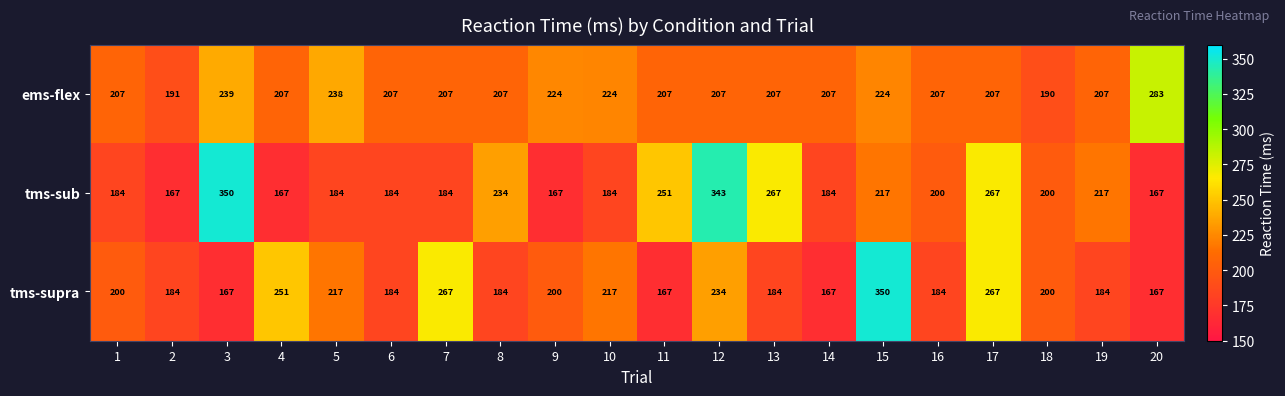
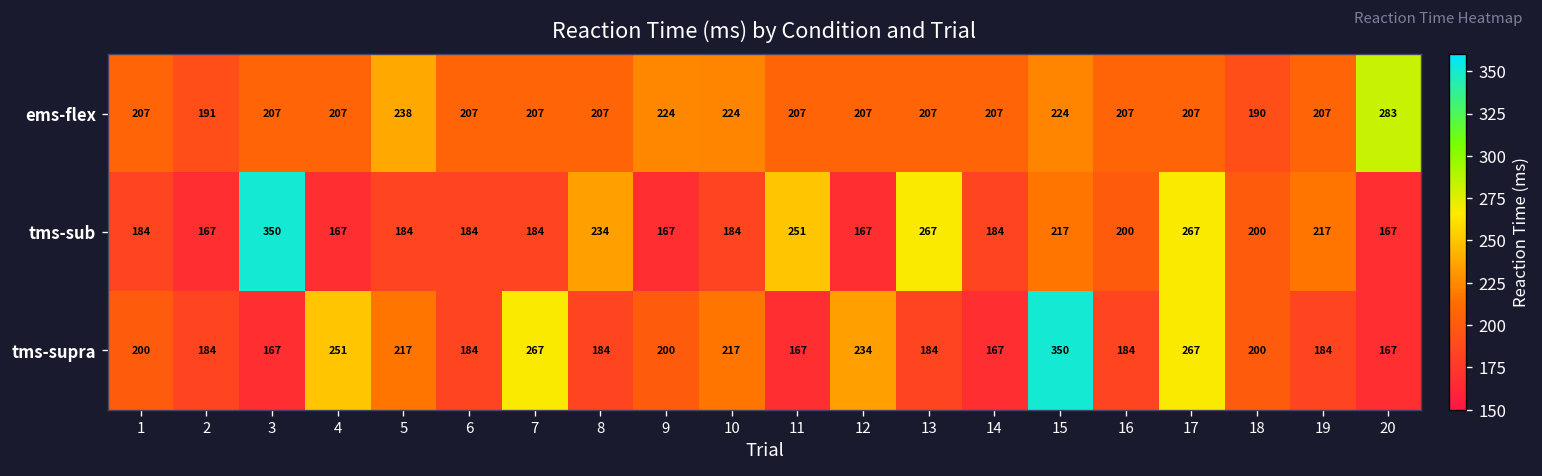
  {
    "ems-flex": {
      "1": 207,
      "2": 191,
-     "3": 239,
+     "3": 207,
      "4": 207,
      "5": 238,
      "6": 207,
      "7": 207,
      "8": 207,
      "9": 224,
      "10": 224,
      "11": 207,
      "12": 207,
      "13": 207,
      "14": 207,
      "15": 224,
      "16": 207,
      "17": 207,
      "18": 190,
      "19": 207,
      "20": 283
    },
    "tms-sub": {
      "1": 184,
      "2": 167,
      "3": 350,
      "4": 167,
      "5": 184,
      "6": 184,
      "7": 184,
      "8": 234,
      "9": 167,
      "10": 184,
      "11": 251,
-     "12": 343,
+     "12": 167,
      "13": 267,
      "14": 184,
      "15": 217,
      "16": 200,
      "17": 267,
      "18": 200,
      "19": 217,
      "20": 167
    },
    "tms-supra": {
      "1": 200,
      "2": 184,
      "3": 167,
      "4": 251,
      "5": 217,
      "6": 184,
      "7": 267,
      "8": 184,
      "9": 200,
      "10": 217,
      "11": 167,
      "12": 234,
      "13": 184,
      "14": 167,
      "15": 350,
      "16": 184,
      "17": 267,
      "18": 200,
      "19": 184,
      "20": 167
    }
  }
